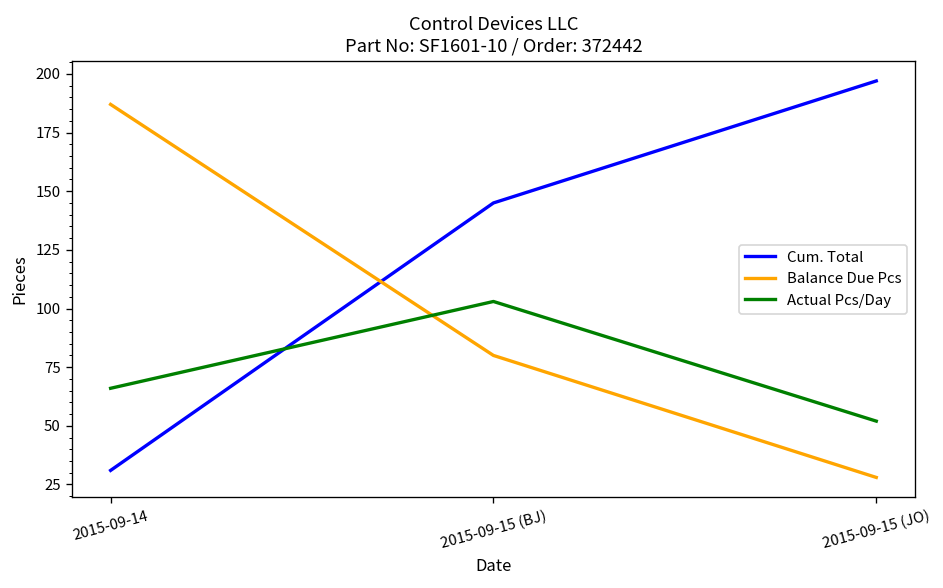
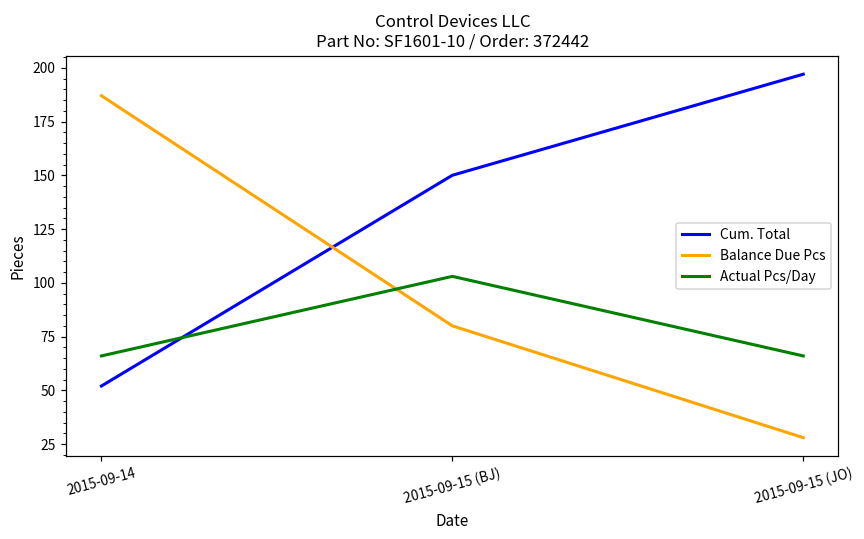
  {
    "Cum. Total": {
-     "2015-09-14": 31,
-     "2015-09-15 (BJ)": 145,
+     "2015-09-14": 52,
+     "2015-09-15 (BJ)": 150,
      "2015-09-15 (JO)": 197
    },
    "Balance Due Pcs": {
      "2015-09-14": 187,
      "2015-09-15 (BJ)": 80,
      "2015-09-15 (JO)": 28
    },
    "Actual Pcs/Day": {
      "2015-09-14": 66,
      "2015-09-15 (BJ)": 103,
-     "2015-09-15 (JO)": 52
+     "2015-09-15 (JO)": 66
    }
  }
